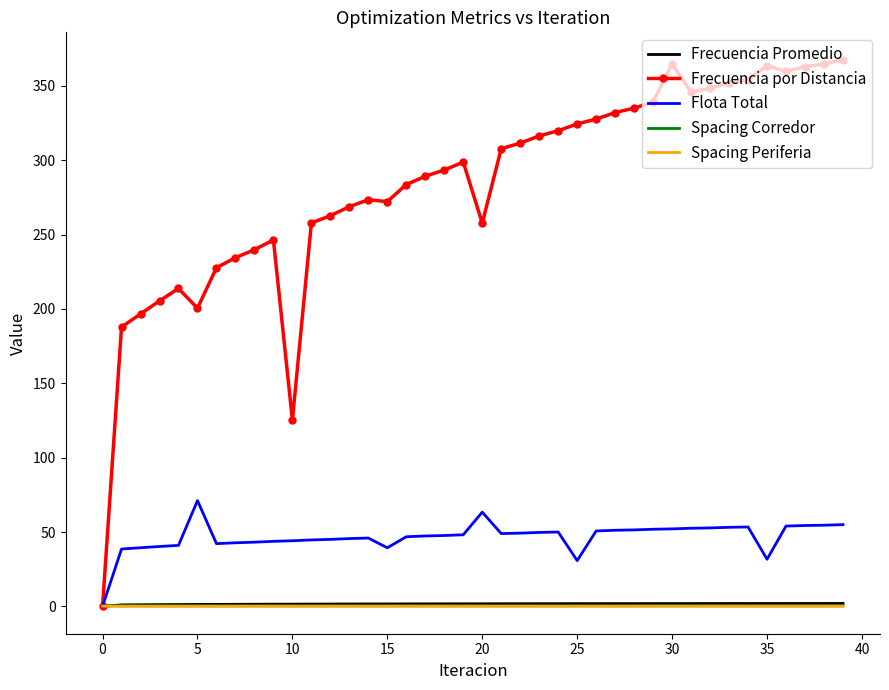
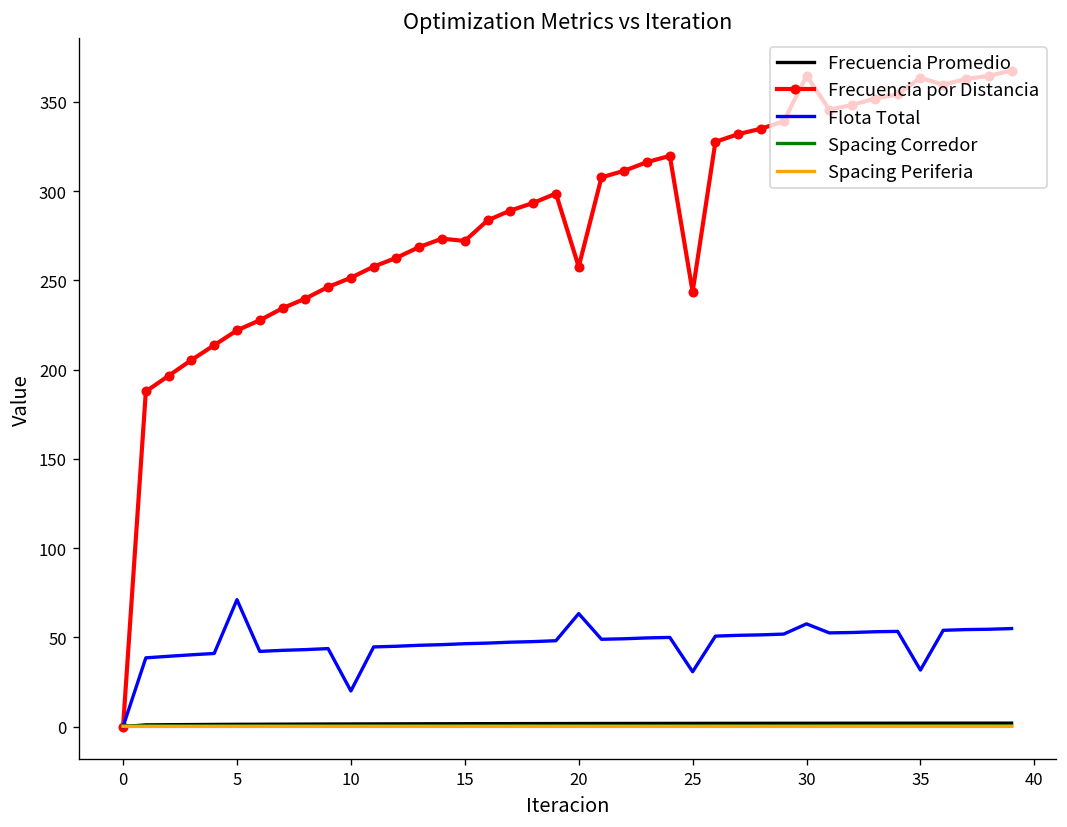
  {
    "Frecuencia por Distancia": {
-     "5": 200,
-     "10": 125,
+     "5": 222,
+     "10": 252,
      "15": 272,
      "20": 258,
-     "25": 324
+     "25": 244
    },
    "Flota Total": {
      "5": 71,
-     "10": 44,
-     "15": 39,
+     "10": 20,
+     "15": 46,
      "20": 63,
      "25": 31,
-     "30": 52,
+     "30": 58,
      "35": 32
    },
    "Spacing Periferia": {
      "25": 0,
      "30": 0,
      "35": 0
    }
  }
